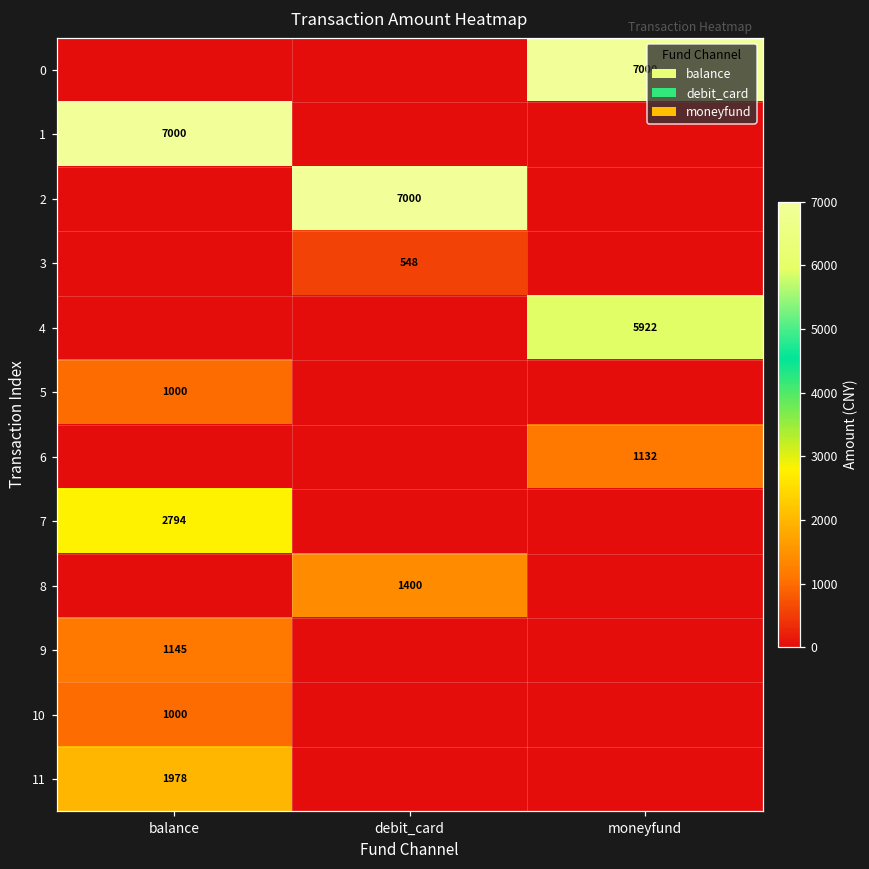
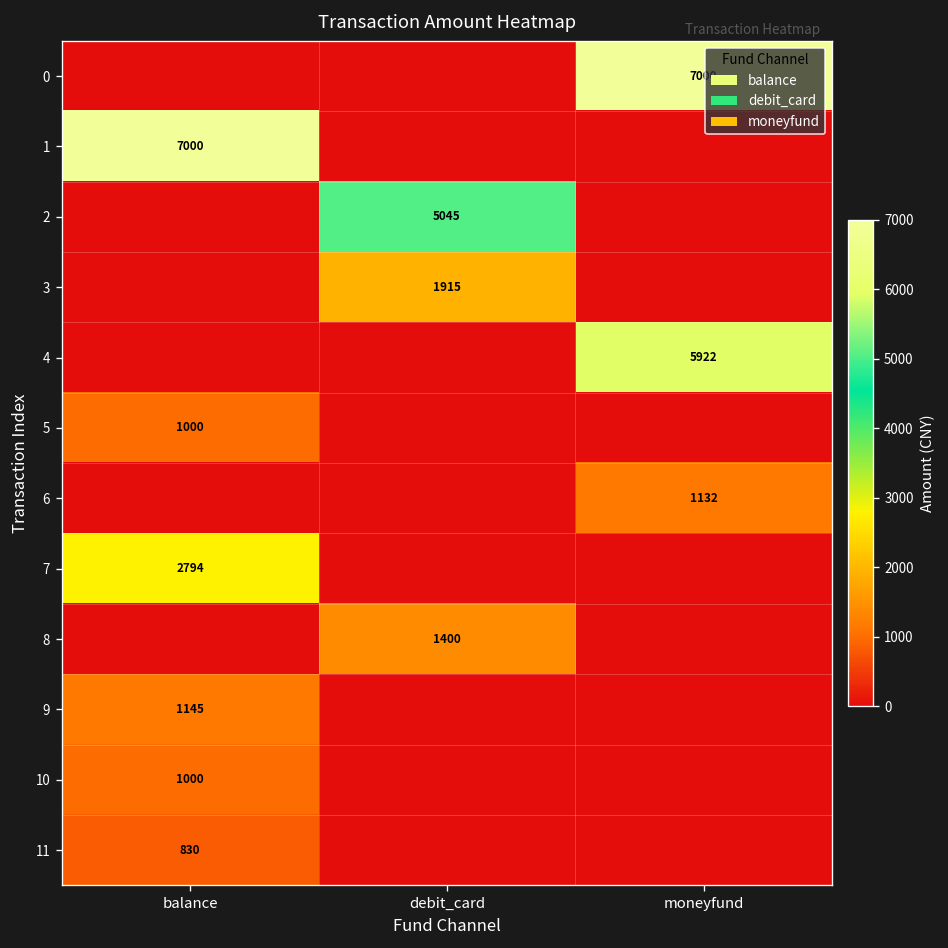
  {
    "1": {
      "balance": 7000
    },
    "2": {
-     "debit_card": 7000
+     "debit_card": 5045
    },
    "3": {
-     "debit_card": 548
+     "debit_card": 1915
    },
    "4": {
      "moneyfund": 5922
    },
    "5": {
      "balance": 1000
    },
    "6": {
      "moneyfund": 1132
    },
    "7": {
      "balance": 2794
    },
    "8": {
      "debit_card": 1400
    },
    "9": {
      "balance": 1145
    },
    "10": {
      "balance": 1000
    },
    "11": {
-     "balance": 1978
+     "balance": 830
    }
  }
